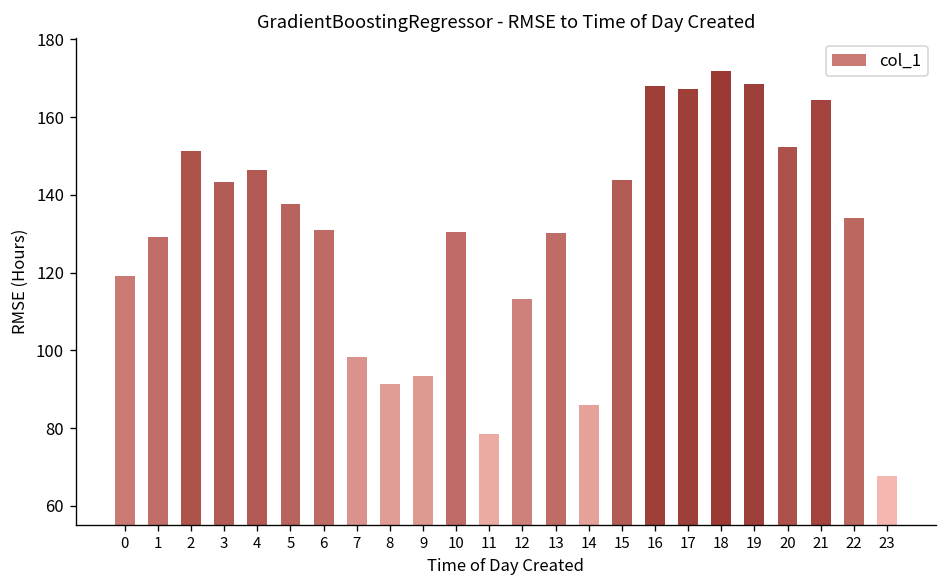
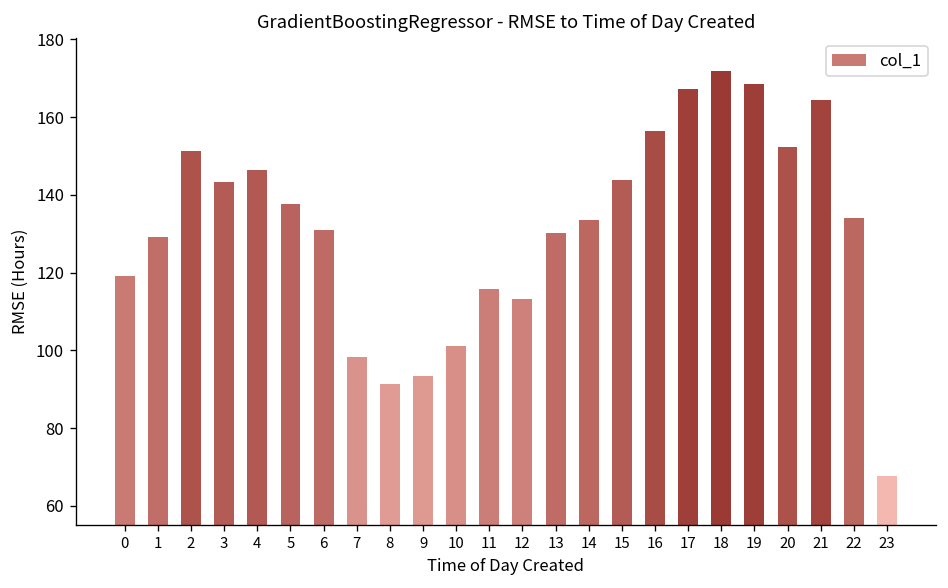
  {
    "0": 119,
    "1": 129,
    "2": 151,
    "3": 143,
    "4": 146,
    "5": 138,
    "6": 131,
    "7": 98,
    "8": 91,
    "9": 94,
-   "10": 130,
-   "11": 79,
+   "10": 101,
+   "11": 116,
    "12": 113,
    "13": 130,
-   "14": 86,
+   "14": 134,
    "15": 144,
-   "16": 168,
+   "16": 156,
    "17": 167,
    "18": 172,
    "19": 168,
    "20": 152,
    "21": 164,
    "22": 134,
    "23": 68
  }
